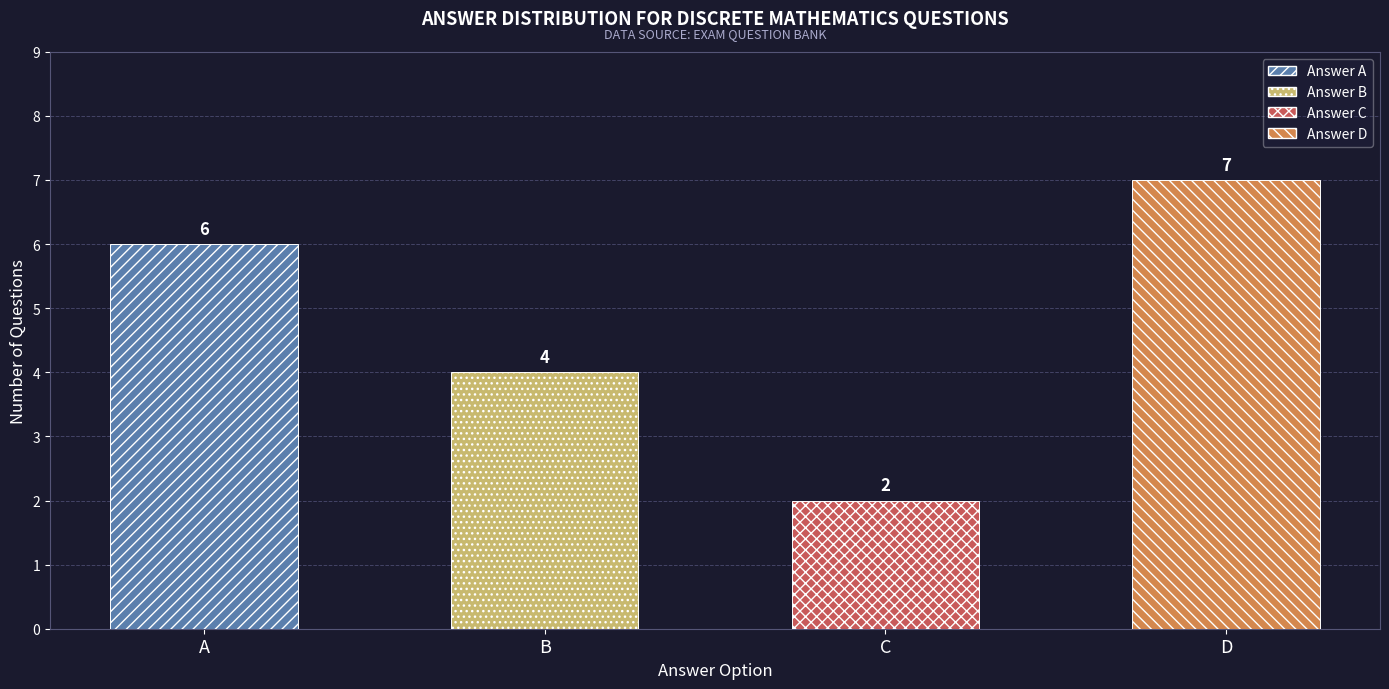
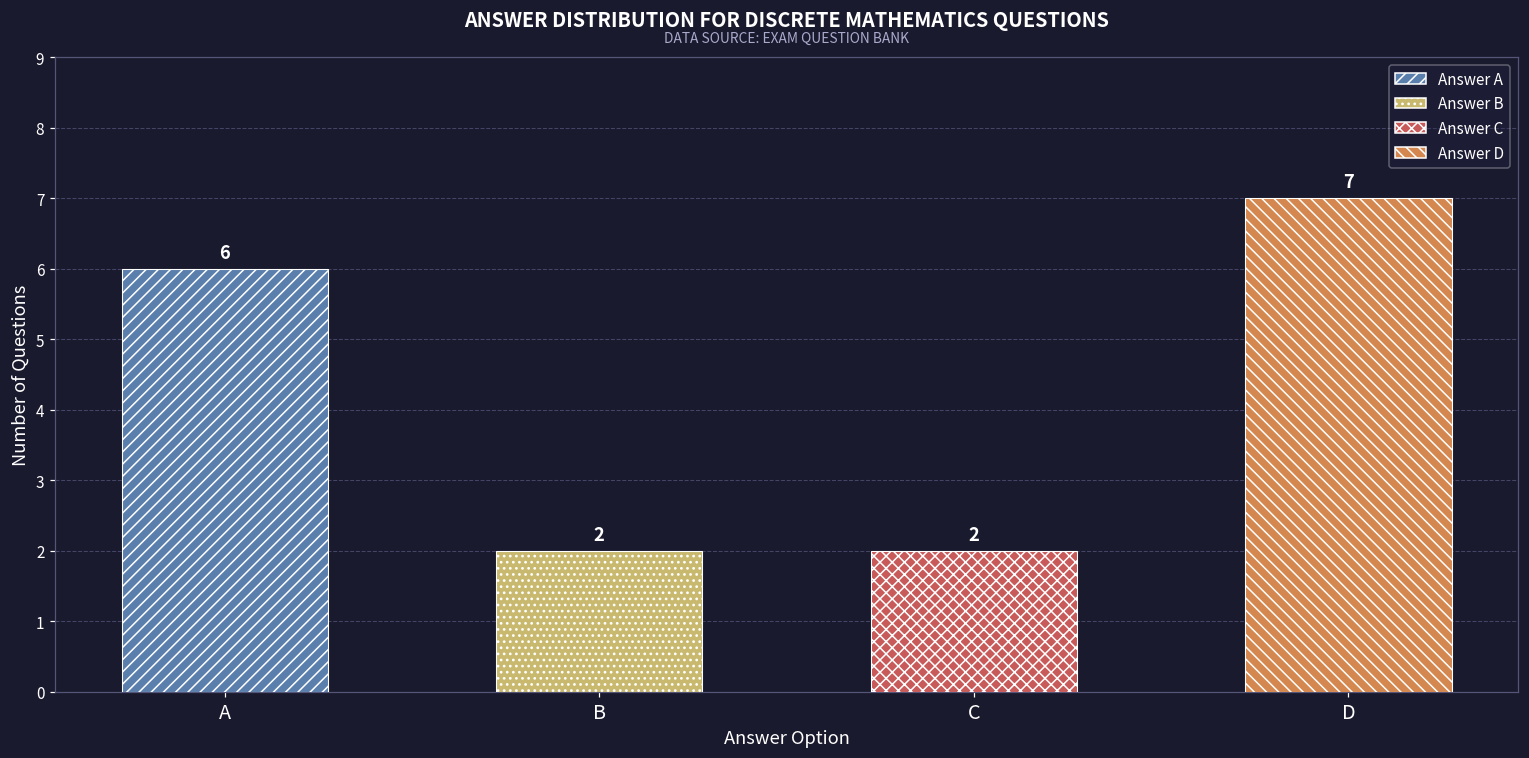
  {
    "A": 6,
-   "B": 4,
+   "B": 2,
    "C": 2,
    "D": 7
  }
